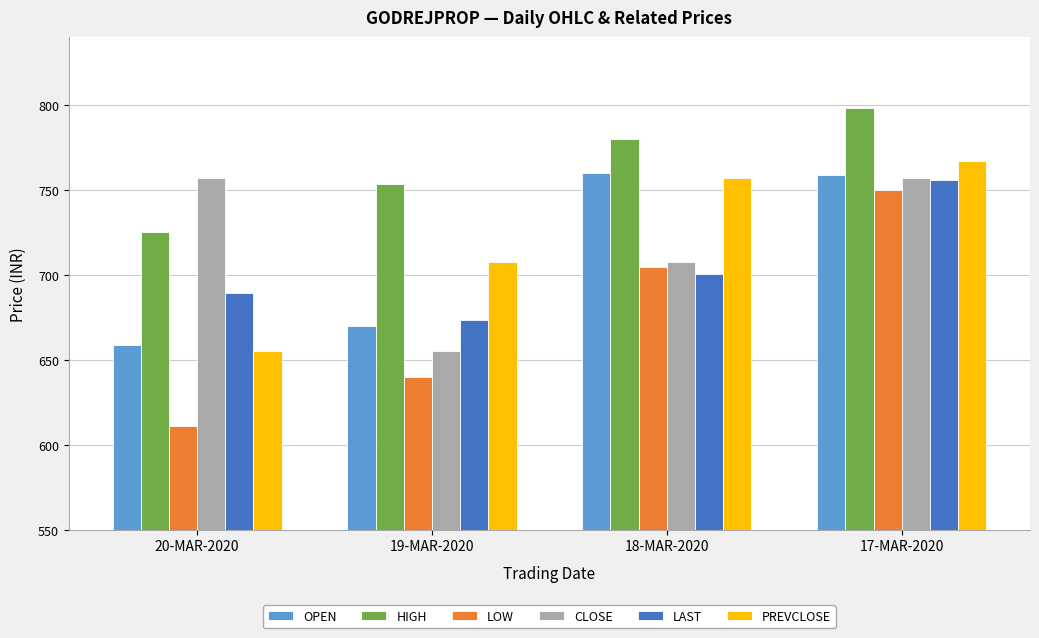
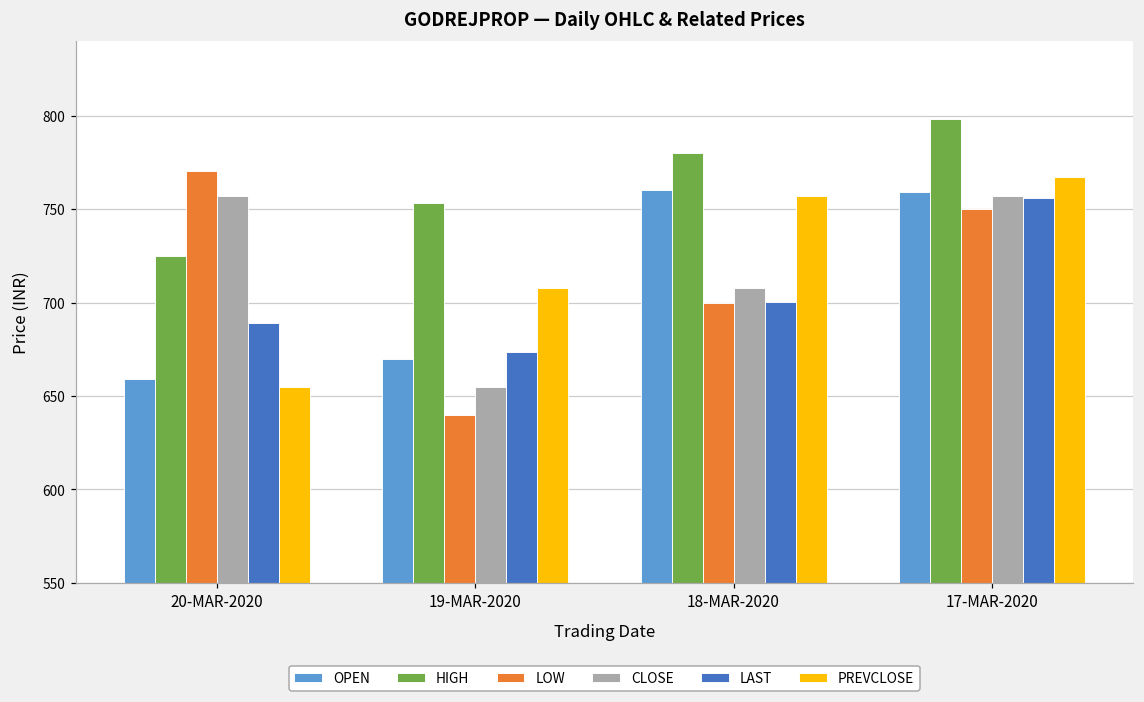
  {
    "HIGH": {
      "20-MAR-2020": 725,
      "19-MAR-2020": 753,
      "18-MAR-2020": 780,
      "17-MAR-2020": 798
    },
    "LOW": {
-     "20-MAR-2020": 611,
+     "20-MAR-2020": 770,
      "19-MAR-2020": 640,
-     "18-MAR-2020": 705,
+     "18-MAR-2020": 700,
      "17-MAR-2020": 750
    },
    "CLOSE": {
      "20-MAR-2020": 757,
      "19-MAR-2020": 655,
      "18-MAR-2020": 708,
      "17-MAR-2020": 757
    },
    "PREVCLOSE": {
      "20-MAR-2020": 655,
      "19-MAR-2020": 708,
      "18-MAR-2020": 757,
      "17-MAR-2020": 767
    }
  }
